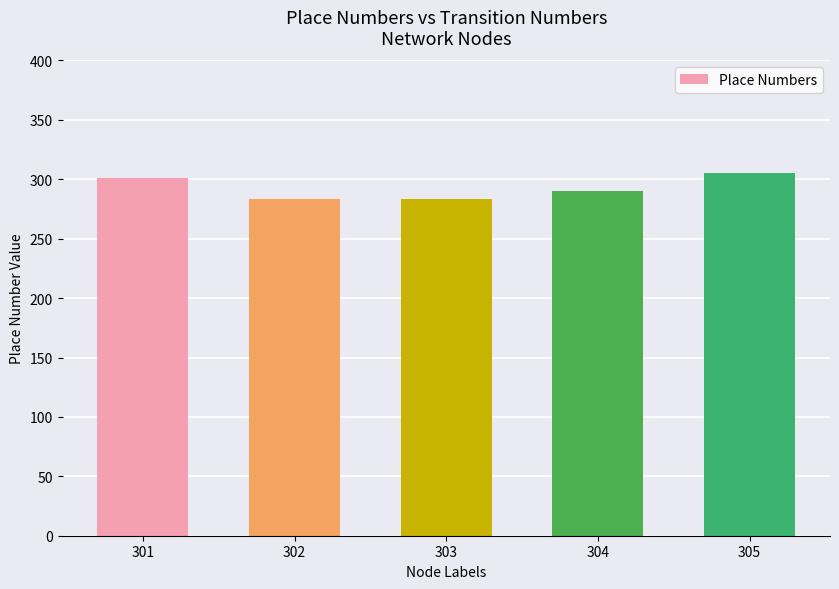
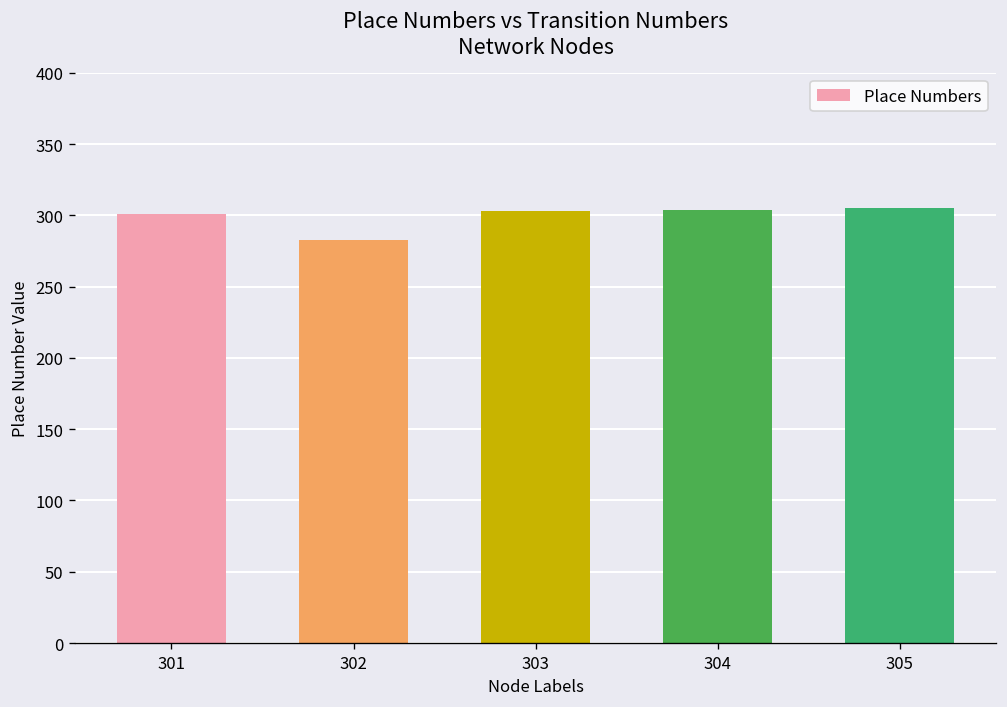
  {
    "301": 301,
    "302": 283,
-   "303": 283,
-   "304": 290,
+   "303": 303,
+   "304": 304,
    "305": 305
  }
